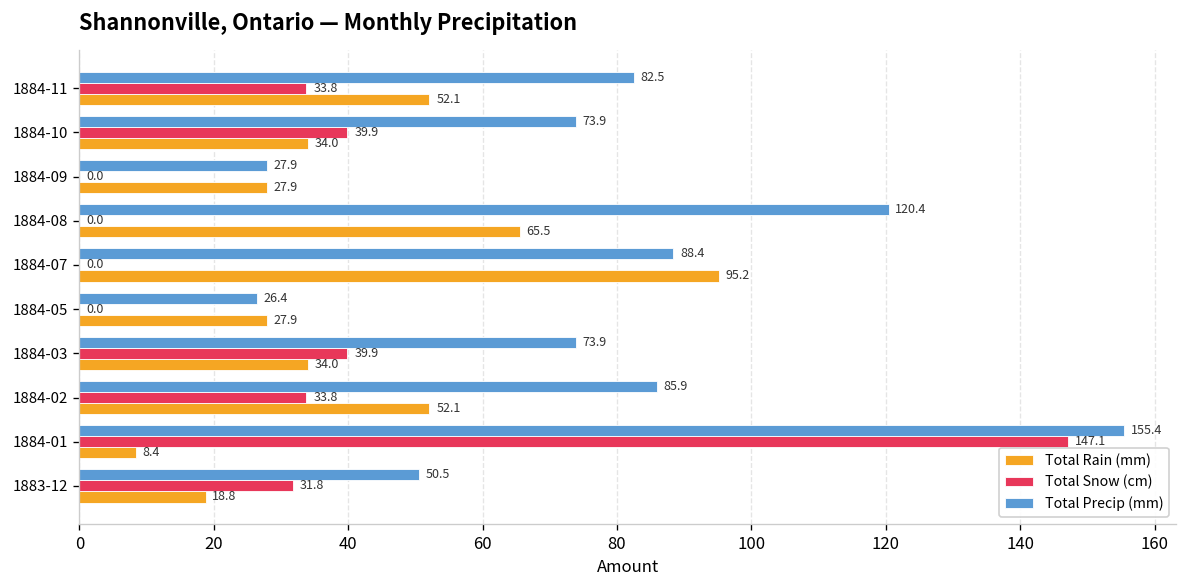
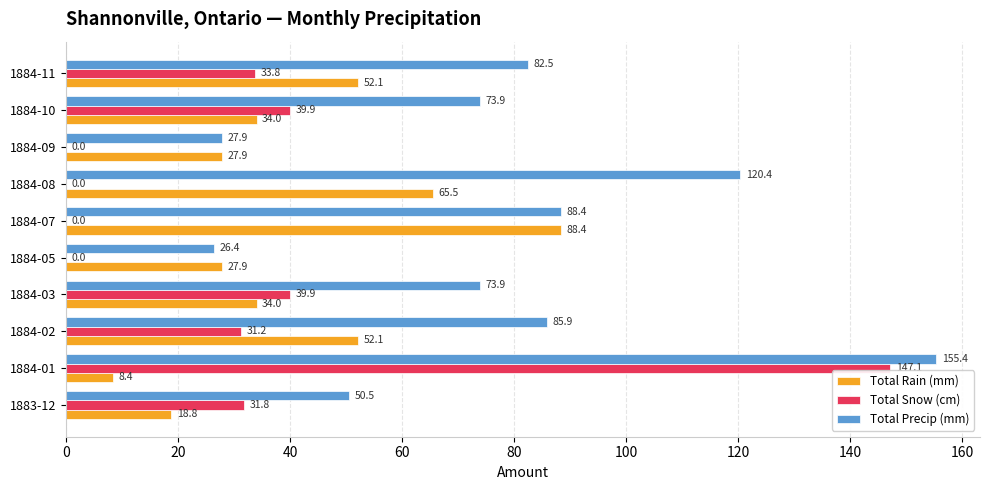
  {
    "Total Rain (mm)": {
      "1884-11": 52.1,
      "1884-10": 34.0,
      "1884-09": 27.9,
      "1884-08": 65.5,
-     "1884-07": 95.2,
+     "1884-07": 88.4,
      "1884-05": 27.9,
      "1884-03": 34.0,
      "1884-02": 52.1,
      "1884-01": 8.4,
      "1883-12": 18.8
    },
    "Total Snow (cm)": {
      "1884-11": 33.8,
      "1884-10": 39.9,
      "1884-09": 0.0,
      "1884-08": 0.0,
      "1884-07": 0.0,
      "1884-05": 0.0,
      "1884-03": 39.9,
-     "1884-02": 33.8,
+     "1884-02": 31.2,
      "1883-12": 31.8
    },
    "Total Precip (mm)": {
      "1884-11": 82.5,
      "1884-10": 73.9,
      "1884-09": 27.9,
      "1884-08": 120.4,
      "1884-07": 88.4,
      "1884-05": 26.4,
      "1884-03": 73.9,
      "1884-02": 85.9,
      "1884-01": 155.4,
      "1883-12": 50.5
    }
  }
